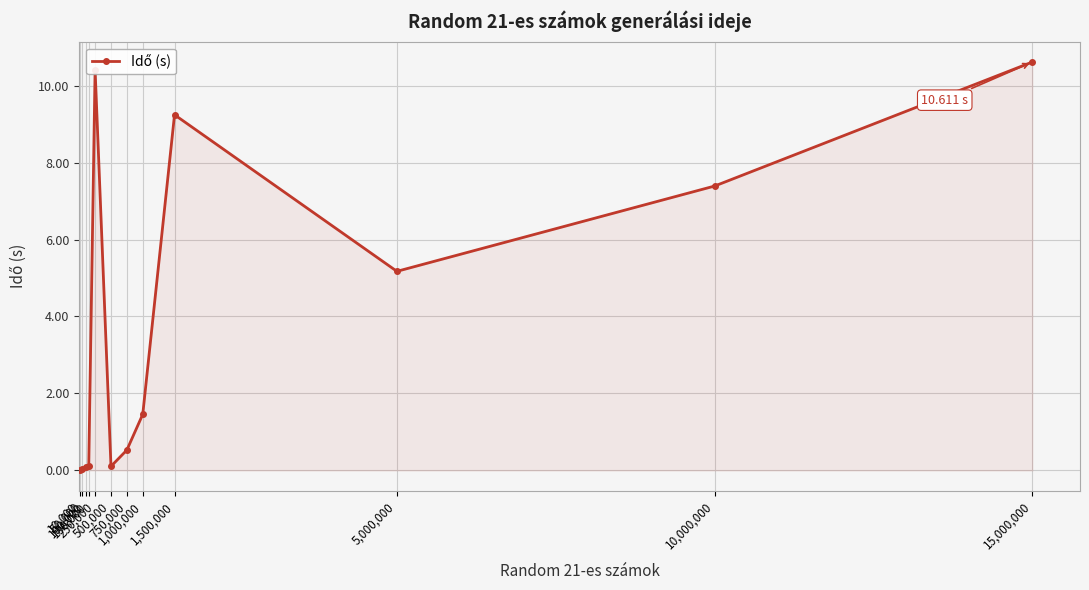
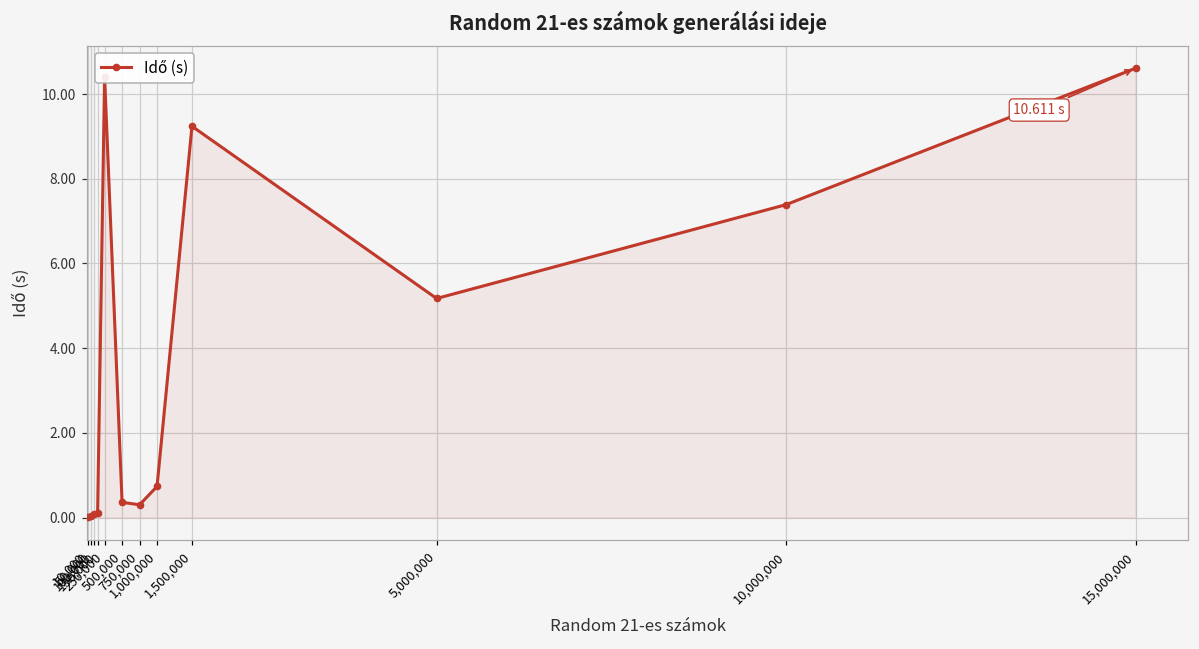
  {
    "10,000": 0.0,
    "50,000": 0.0,
    "100,000": 0.1,
    "150,000": 0.1,
-   "500,000": 0.1,
-   "750,000": 0.5,
-   "1,000,000": 1.5,
+   "500,000": 0.4,
+   "750,000": 0.3,
+   "1,000,000": 0.7,
    "1,500,000": 9.2,
    "5,000,000": 5.2,
    "10,000,000": 7.4
  }
